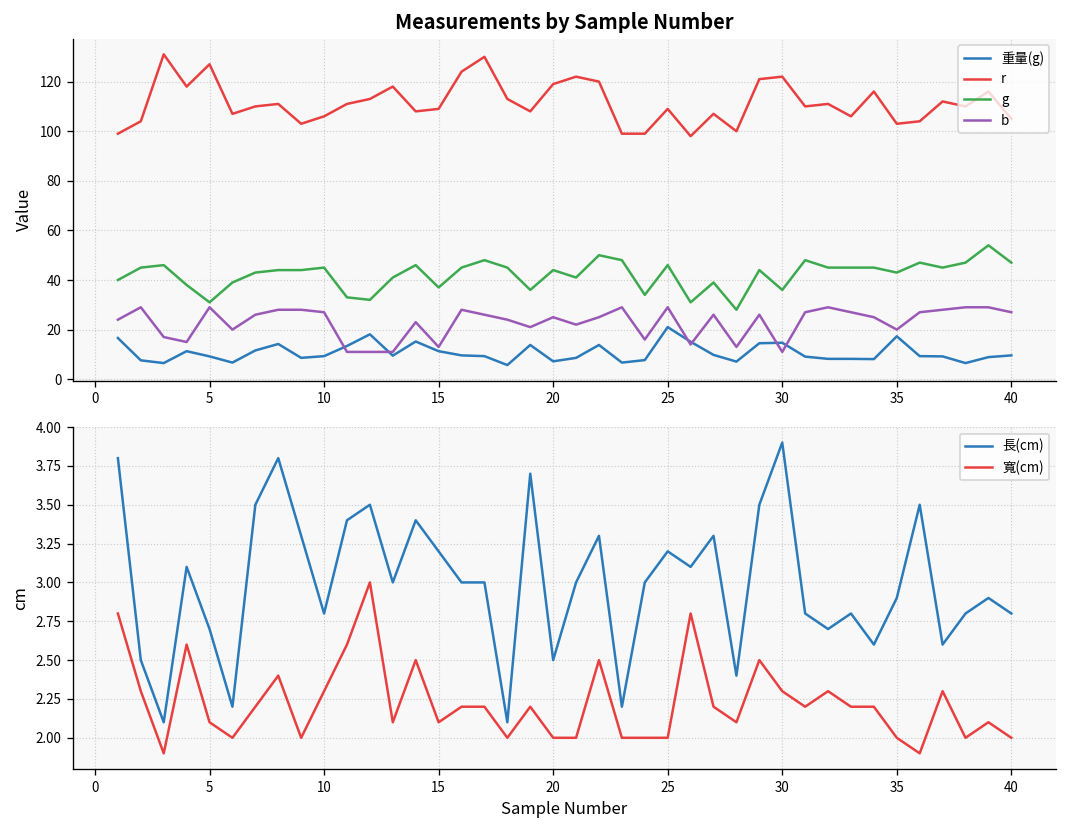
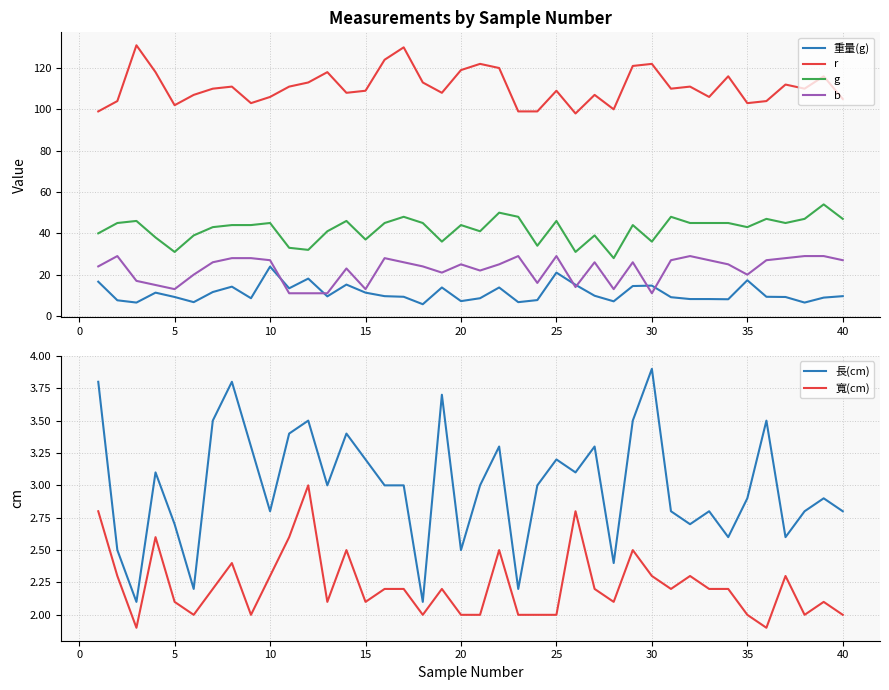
  {
    "Measurements by Sample Number": {
      "重量(g)": {
        "5": 9,
-       "10": 9,
+       "10": 24,
        "15": 11,
        "20": 7,
        "25": 21,
        "30": 15,
        "35": 17,
        "40": 10
      },
      "r": {
-       "5": 127,
+       "5": 102,
        "10": 106,
        "15": 109,
        "20": 119,
        "25": 109,
        "30": 122,
        "35": 103
      },
      "g": {
        "5": 31,
        "10": 45,
        "15": 37,
        "20": 44,
        "25": 46,
        "30": 36,
        "35": 43,
        "40": 47
      },
      "b": {
-       "5": 29,
+       "5": 13,
        "10": 27,
        "15": 13,
        "20": 25,
        "25": 29,
        "30": 11,
        "35": 20,
        "40": 27
      }
    }
  }
